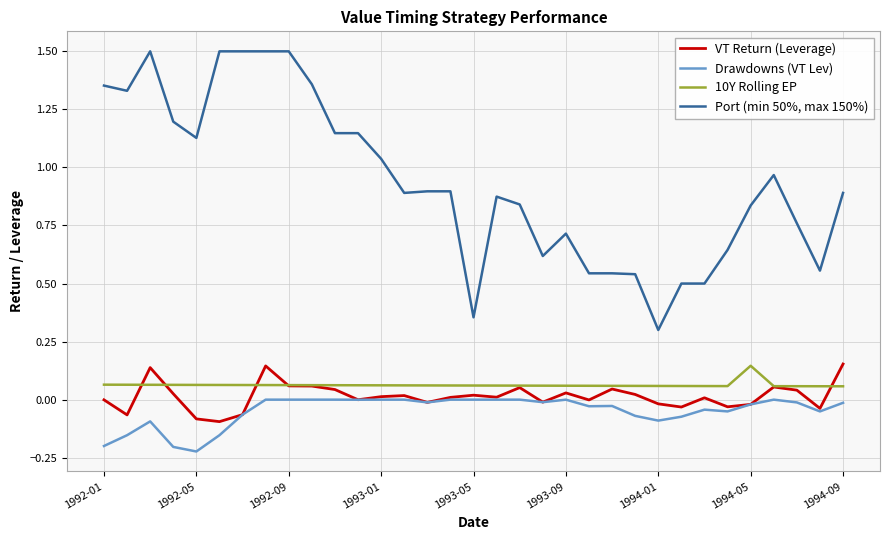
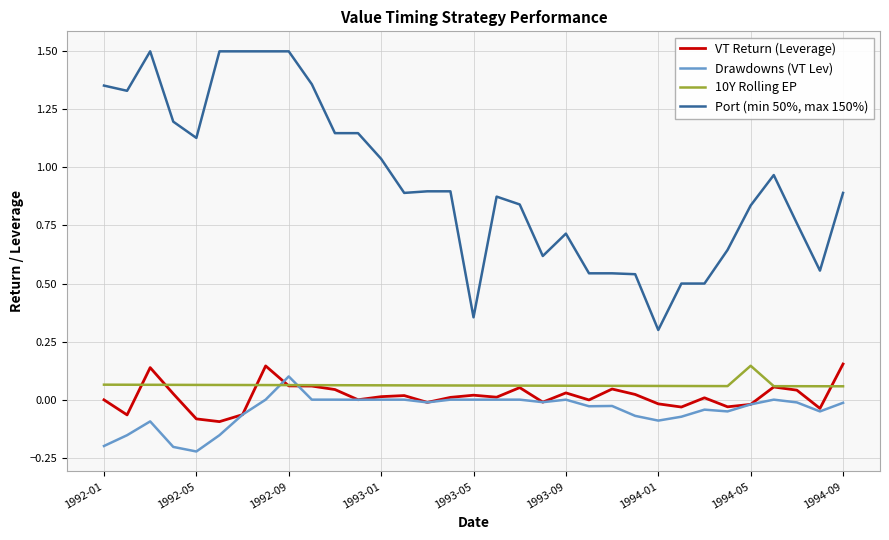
  {
    "VT Return (Leverage)": {
      "1992-01": 0.0,
      "1992-05": -0.08,
      "1993-01": 0.01,
      "1993-05": 0.02,
      "1993-09": 0.03,
      "1994-01": -0.02,
      "1994-09": 0.15
    },
    "Drawdowns (VT Lev)": {
      "1992-01": -0.2,
      "1992-05": -0.22,
-     "1992-09": 0.0,
+     "1992-09": 0.1,
      "1993-01": 0.0,
      "1993-05": 0.0,
      "1993-09": 0.0,
      "1994-01": -0.1,
      "1994-09": -0.01
    },
    "10Y Rolling EP": {
      "1992-01": 0.06,
      "1992-05": 0.06,
      "1993-01": 0.06,
      "1993-05": 0.06,
      "1993-09": 0.06,
      "1994-01": 0.06,
      "1994-05": 0.15,
      "1994-09": 0.06
    },
    "Port (min 50%, max 150%)": {
      "1992-01": 1.35,
      "1992-05": 1.13,
      "1992-09": 1.5,
      "1993-01": 1.04,
      "1993-05": 0.35,
      "1993-09": 0.71,
      "1994-01": 0.3,
      "1994-05": 0.84,
      "1994-09": 0.9
    }
  }
